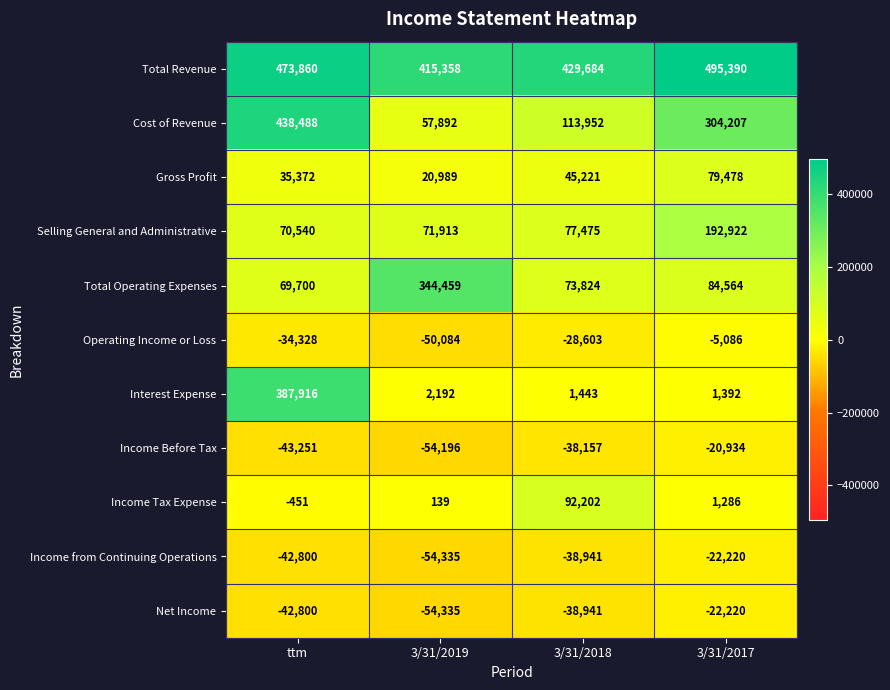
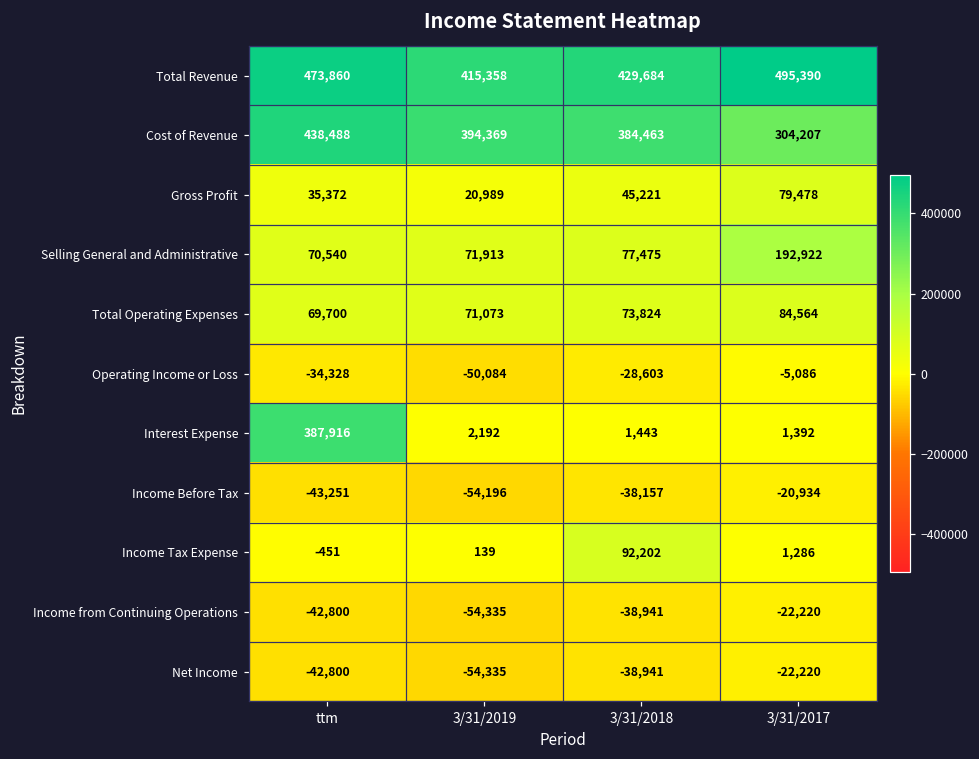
  {
    "Total Revenue": {
      "ttm": "473,860",
      "3/31/2019": "415,358",
      "3/31/2018": "429,684",
      "3/31/2017": "495,390"
    },
    "Cost of Revenue": {
      "ttm": "438,488",
-     "3/31/2019": "57,892",
-     "3/31/2018": "113,952",
+     "3/31/2019": "394,369",
+     "3/31/2018": "384,463",
      "3/31/2017": "304,207"
    },
    "Gross Profit": {
      "ttm": "35,372",
      "3/31/2019": "20,989",
      "3/31/2018": "45,221",
      "3/31/2017": "79,478"
    },
    "Selling General and Administrative": {
      "ttm": "70,540",
      "3/31/2019": "71,913",
      "3/31/2018": "77,475",
      "3/31/2017": "192,922"
    },
    "Total Operating Expenses": {
      "ttm": "69,700",
-     "3/31/2019": "344,459",
+     "3/31/2019": "71,073",
      "3/31/2018": "73,824",
      "3/31/2017": "84,564"
    },
    "Operating Income or Loss": {
      "ttm": "-34,328",
      "3/31/2019": "-50,084",
      "3/31/2018": "-28,603",
      "3/31/2017": "-5,086"
    },
    "Interest Expense": {
      "ttm": "387,916",
      "3/31/2019": "2,192",
      "3/31/2018": "1,443",
      "3/31/2017": "1,392"
    },
    "Income Before Tax": {
      "ttm": "-43,251",
      "3/31/2019": "-54,196",
      "3/31/2018": "-38,157",
      "3/31/2017": "-20,934"
    },
    "Income Tax Expense": {
      "ttm": "-451",
      "3/31/2019": "139",
      "3/31/2018": "92,202",
      "3/31/2017": "1,286"
    },
    "Income from Continuing Operations": {
      "ttm": "-42,800",
      "3/31/2019": "-54,335",
      "3/31/2018": "-38,941",
      "3/31/2017": "-22,220"
    },
    "Net Income": {
      "ttm": "-42,800",
      "3/31/2019": "-54,335",
      "3/31/2018": "-38,941",
      "3/31/2017": "-22,220"
    }
  }
